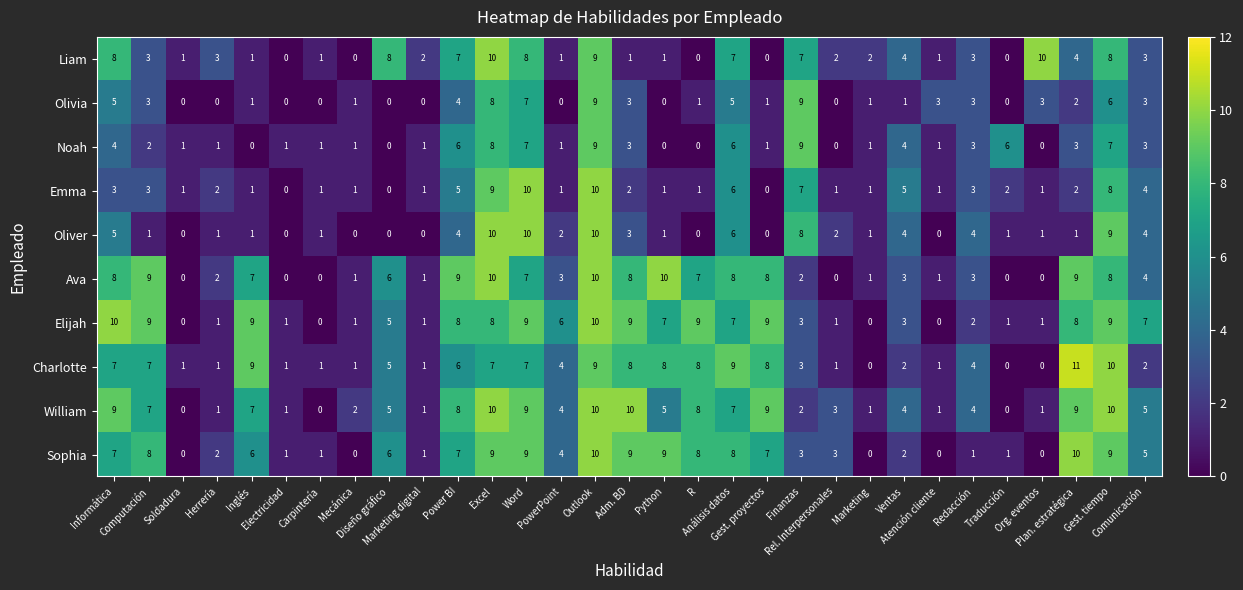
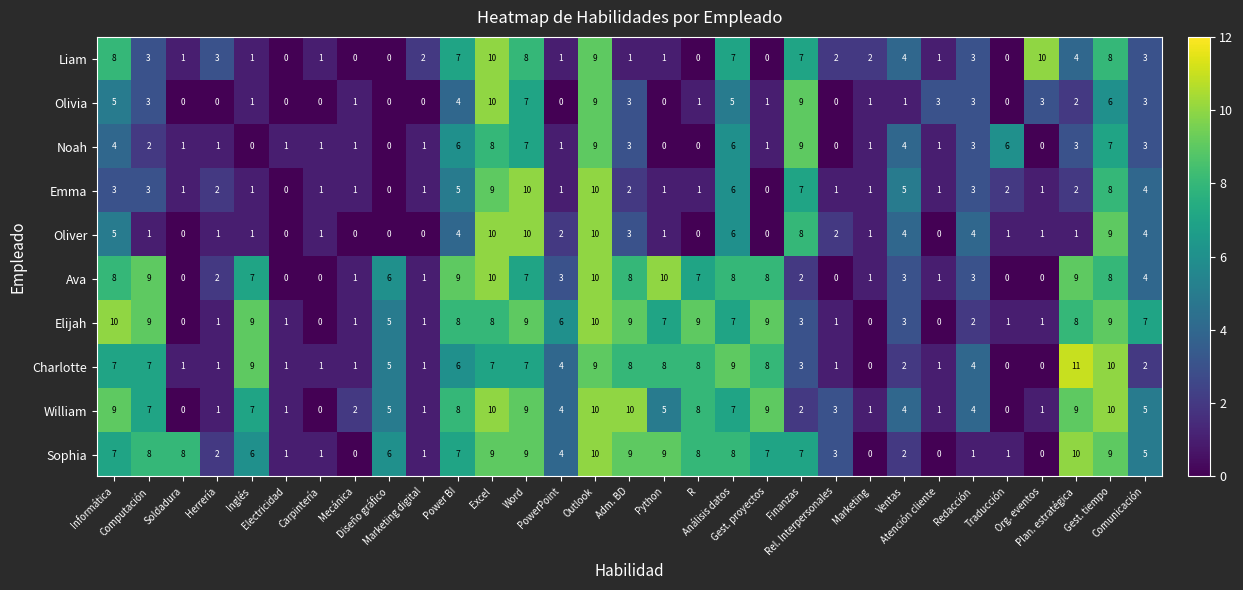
  {
    "Liam": {
      "Informática": 8,
      "Computación": 3,
      "Soldadura": 1,
      "Herrería": 3,
      "Inglés": 1,
      "Electricidad": 0,
      "Carpintería": 1,
      "Mecánica": 0,
-     "Diseño gráfico": 8,
+     "Diseño gráfico": 0,
      "Marketing digital": 2,
      "Power BI": 7,
      "Excel": 10,
      "Word": 8,
      "PowerPoint": 1,
      "Outlook": 9,
      "Adm. BD": 1,
      "Python": 1,
      "R": 0,
      "Análisis datos": 7,
      "Gest. proyectos": 0,
      "Finanzas": 7,
      "Rel. Interpersonales": 2,
      "Marketing": 2,
      "Ventas": 4,
      "Atención cliente": 1,
      "Redacción": 3,
      "Traducción": 0,
      "Org. eventos": 10,
      "Plan. estratégica": 4,
      "Gest. tiempo": 8,
      "Comunicación": 3
    },
    "Olivia": {
      "Informática": 5,
      "Computación": 3,
      "Soldadura": 0,
      "Herrería": 0,
      "Inglés": 1,
      "Electricidad": 0,
      "Carpintería": 0,
      "Mecánica": 1,
      "Diseño gráfico": 0,
      "Marketing digital": 0,
      "Power BI": 4,
-     "Excel": 8,
+     "Excel": 10,
      "Word": 7,
      "PowerPoint": 0,
      "Outlook": 9,
      "Adm. BD": 3,
      "Python": 0,
      "R": 1,
      "Análisis datos": 5,
      "Gest. proyectos": 1,
      "Finanzas": 9,
      "Rel. Interpersonales": 0,
      "Marketing": 1,
      "Ventas": 1,
      "Atención cliente": 3,
      "Redacción": 3,
      "Traducción": 0,
      "Org. eventos": 3,
      "Plan. estratégica": 2,
      "Gest. tiempo": 6,
      "Comunicación": 3
    },
    "Sophia": {
      "Informática": 7,
      "Computación": 8,
-     "Soldadura": 0,
+     "Soldadura": 8,
      "Herrería": 2,
      "Inglés": 6,
      "Electricidad": 1,
      "Carpintería": 1,
      "Mecánica": 0,
      "Diseño gráfico": 6,
      "Marketing digital": 1,
      "Power BI": 7,
      "Excel": 9,
      "Word": 9,
      "PowerPoint": 4,
      "Outlook": 10,
      "Adm. BD": 9,
      "Python": 9,
      "R": 8,
      "Análisis datos": 8,
      "Gest. proyectos": 7,
-     "Finanzas": 3,
+     "Finanzas": 7,
      "Rel. Interpersonales": 3,
      "Marketing": 0,
      "Ventas": 2,
      "Atención cliente": 0,
      "Redacción": 1,
      "Traducción": 1,
      "Org. eventos": 0,
      "Plan. estratégica": 10,
      "Gest. tiempo": 9,
      "Comunicación": 5
    }
  }
